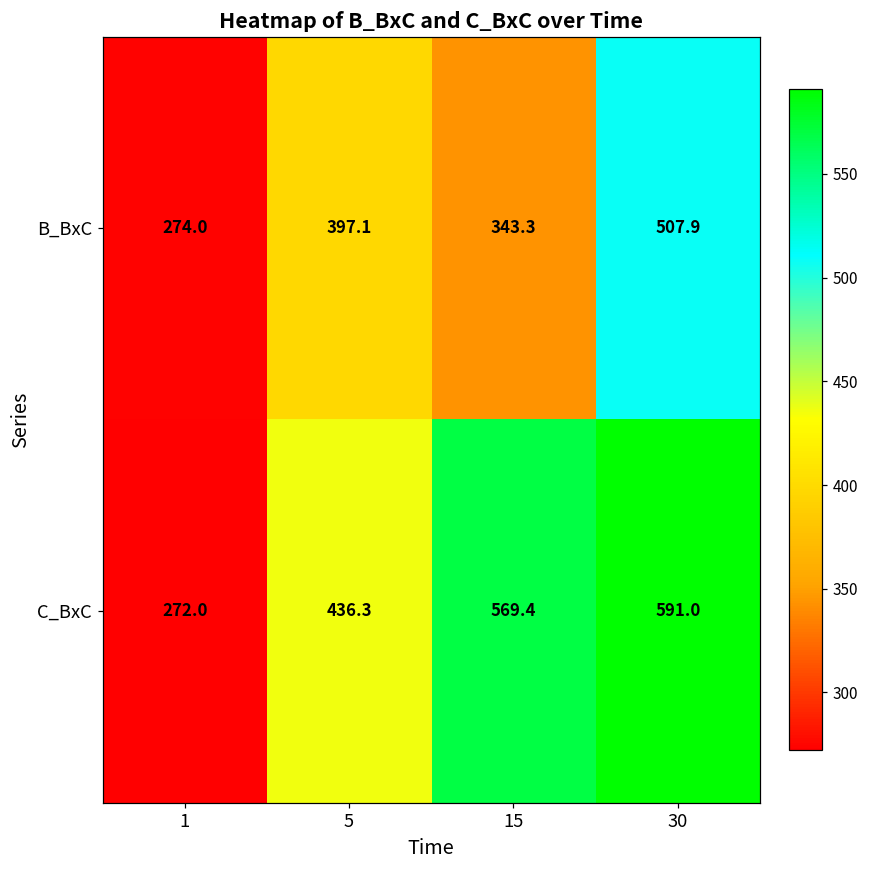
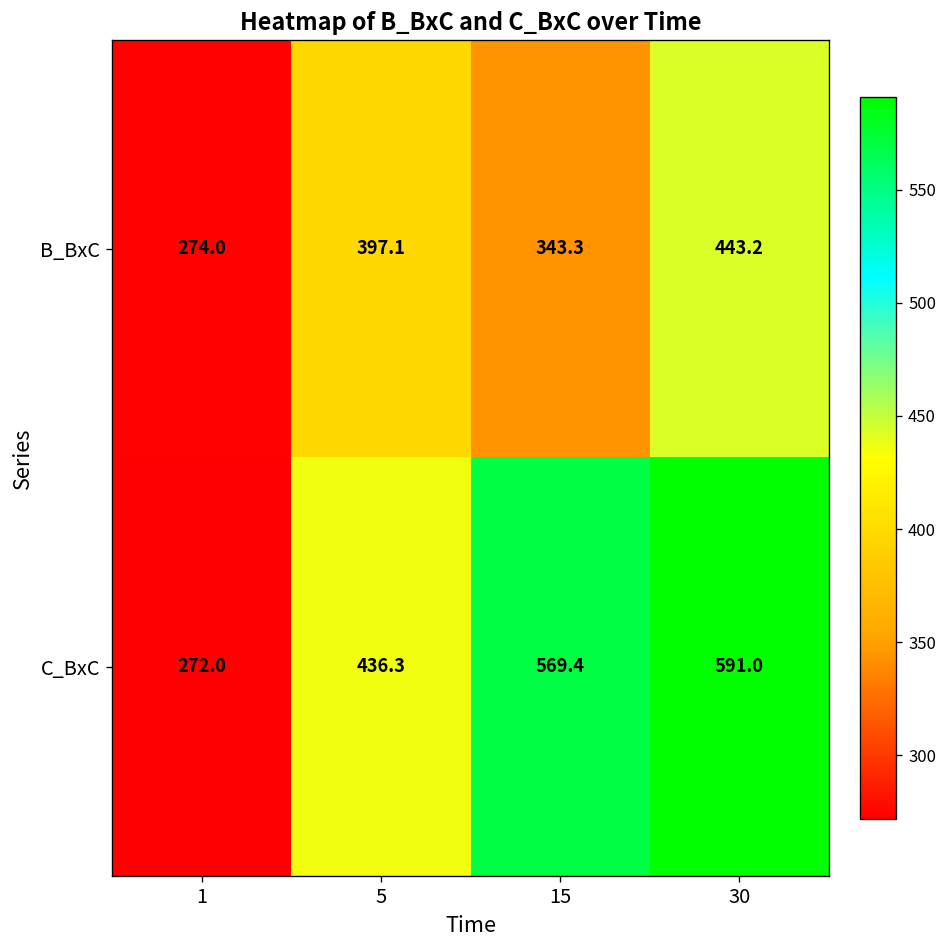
  {
    "B_BxC": {
      "1": 274.0,
      "5": 397.1,
      "15": 343.3,
-     "30": 507.9
+     "30": 443.2
    },
    "C_BxC": {
      "1": 272.0,
      "5": 436.3,
      "15": 569.4,
      "30": 591.0
    }
  }
